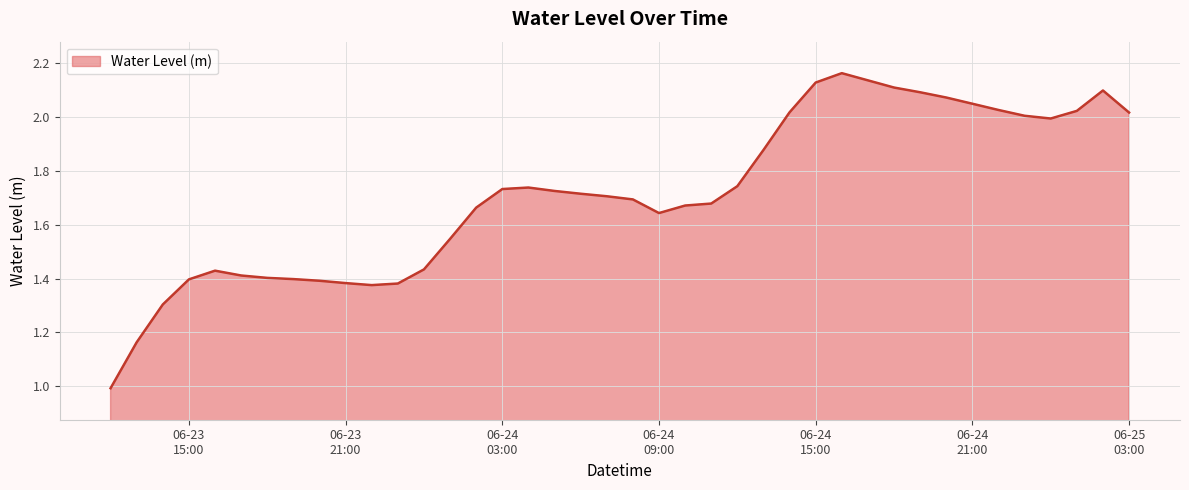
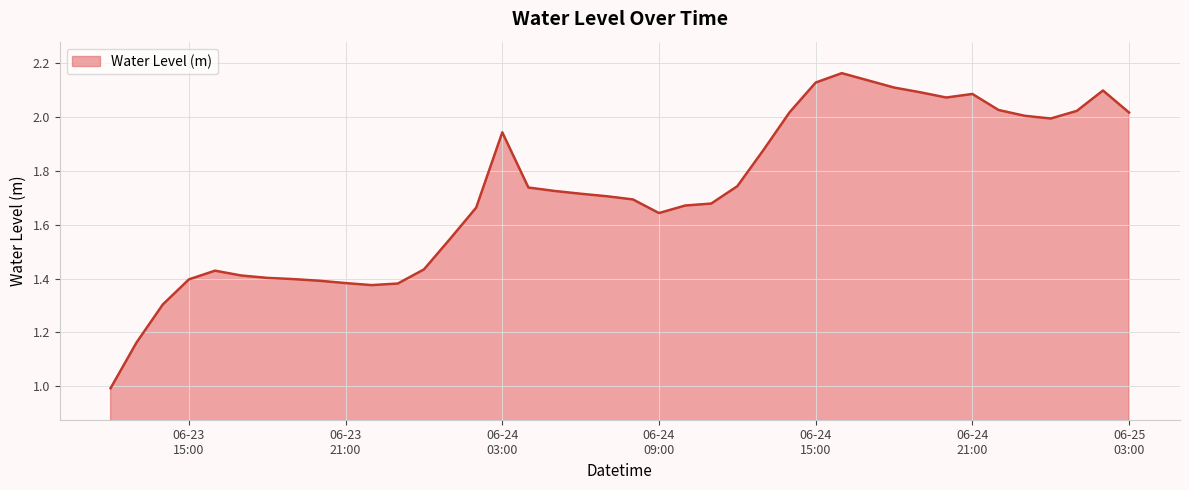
  {
    "06-23 15:00": 1.40,
    "06-23 21:00": 1.38,
-   "06-24 03:00": 1.73,
+   "06-24 03:00": 1.94,
    "06-24 09:00": 1.64,
    "06-24 15:00": 2.13,
-   "06-24 21:00": 2.05,
+   "06-24 21:00": 2.08,
    "06-25 03:00": 2.02
  }
